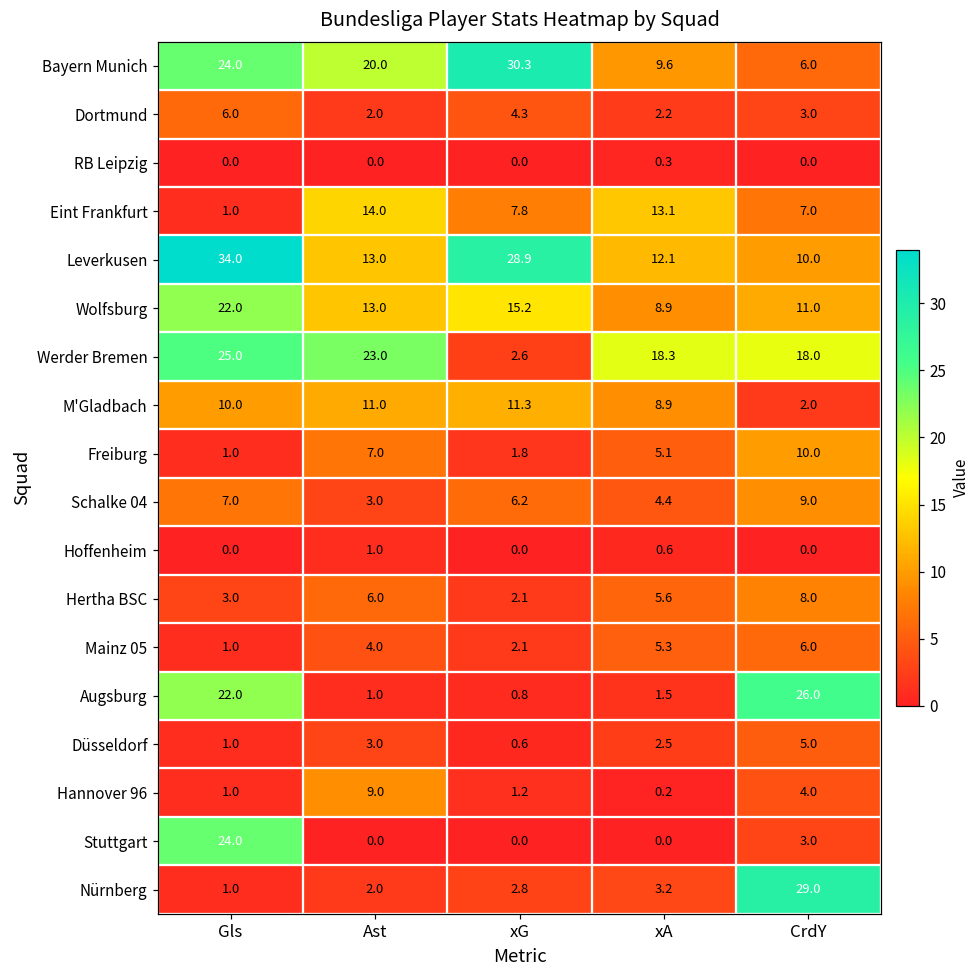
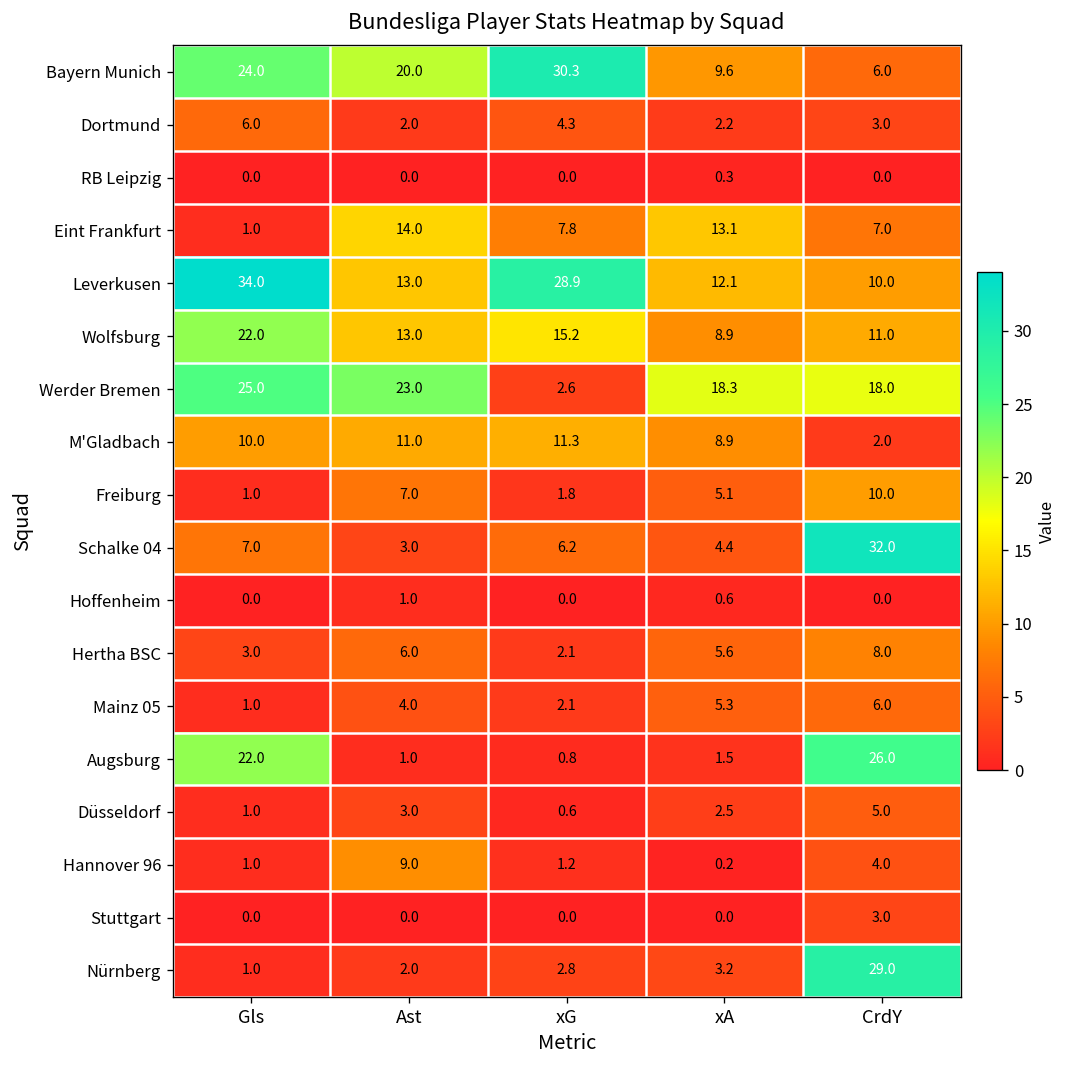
  {
    "Bayern Munich": {
      "Gls": 24.0,
      "Ast": 20.0,
      "xG": 30.3,
      "xA": 9.6,
      "CrdY": 6.0
    },
    "Dortmund": {
      "Gls": 6.0,
      "Ast": 2.0,
      "xG": 4.3,
      "xA": 2.2,
      "CrdY": 3.0
    },
    "RB Leipzig": {
      "Gls": 0.0,
      "Ast": 0.0,
      "xG": 0.0,
      "xA": 0.3,
      "CrdY": 0.0
    },
    "Eint Frankfurt": {
      "Gls": 1.0,
      "Ast": 14.0,
      "xG": 7.8,
      "xA": 13.1,
      "CrdY": 7.0
    },
    "Leverkusen": {
      "Gls": 34.0,
      "Ast": 13.0,
      "xG": 28.9,
      "xA": 12.1,
      "CrdY": 10.0
    },
    "Wolfsburg": {
      "Gls": 22.0,
      "Ast": 13.0,
      "xG": 15.2,
      "xA": 8.9,
      "CrdY": 11.0
    },
    "Werder Bremen": {
      "Gls": 25.0,
      "Ast": 23.0,
      "xG": 2.6,
      "xA": 18.3,
      "CrdY": 18.0
    },
    "M'Gladbach": {
      "Gls": 10.0,
      "Ast": 11.0,
      "xG": 11.3,
      "xA": 8.9,
      "CrdY": 2.0
    },
    "Freiburg": {
      "Gls": 1.0,
      "Ast": 7.0,
      "xG": 1.8,
      "xA": 5.1,
      "CrdY": 10.0
    },
    "Schalke 04": {
      "Gls": 7.0,
      "Ast": 3.0,
      "xG": 6.2,
      "xA": 4.4,
-     "CrdY": 9.0
+     "CrdY": 32.0
    },
    "Hoffenheim": {
      "Gls": 0.0,
      "Ast": 1.0,
      "xG": 0.0,
      "xA": 0.6,
      "CrdY": 0.0
    },
    "Hertha BSC": {
      "Gls": 3.0,
      "Ast": 6.0,
      "xG": 2.1,
      "xA": 5.6,
      "CrdY": 8.0
    },
    "Mainz 05": {
      "Gls": 1.0,
      "Ast": 4.0,
      "xG": 2.1,
      "xA": 5.3,
      "CrdY": 6.0
    },
    "Augsburg": {
      "Gls": 22.0,
      "Ast": 1.0,
      "xG": 0.8,
      "xA": 1.5,
      "CrdY": 26.0
    },
    "Düsseldorf": {
      "Gls": 1.0,
      "Ast": 3.0,
      "xG": 0.6,
      "xA": 2.5,
      "CrdY": 5.0
    },
    "Hannover 96": {
      "Gls": 1.0,
      "Ast": 9.0,
      "xG": 1.2,
      "xA": 0.2,
      "CrdY": 4.0
    },
    "Stuttgart": {
-     "Gls": 24.0,
+     "Gls": 0.0,
      "Ast": 0.0,
      "xG": 0.0,
      "xA": 0.0,
      "CrdY": 3.0
    },
    "Nürnberg": {
      "Gls": 1.0,
      "Ast": 2.0,
      "xG": 2.8,
      "xA": 3.2,
      "CrdY": 29.0
    }
  }
